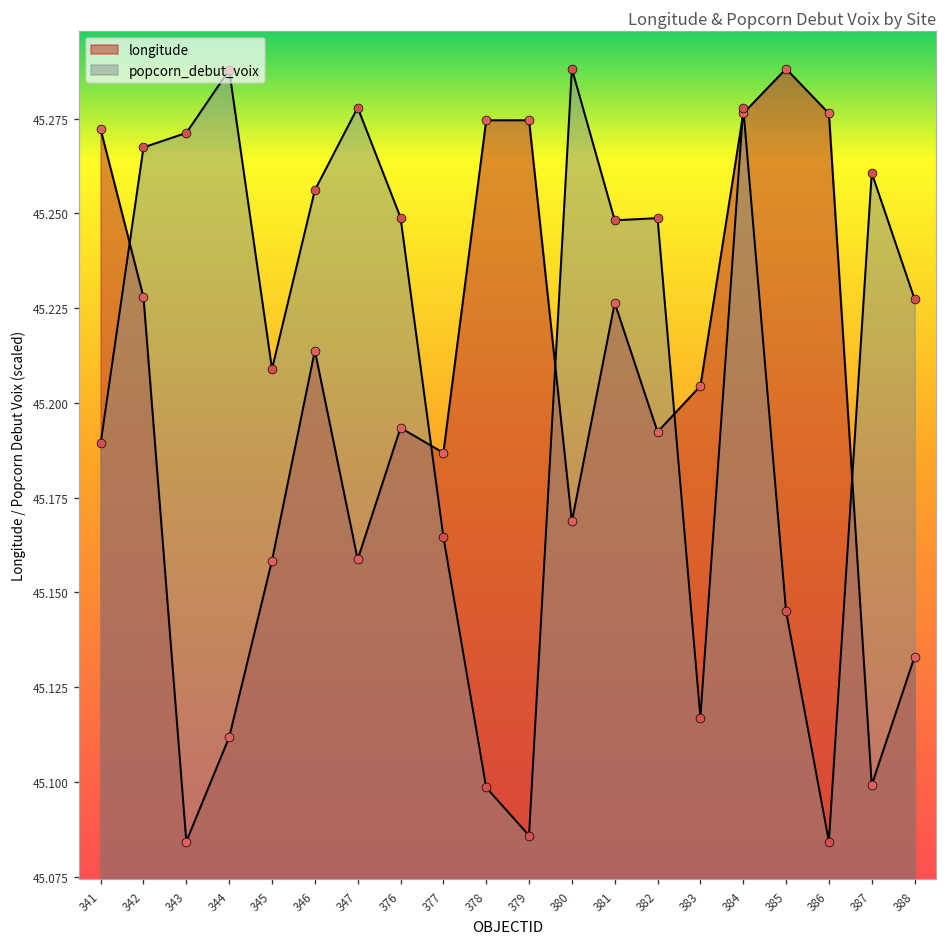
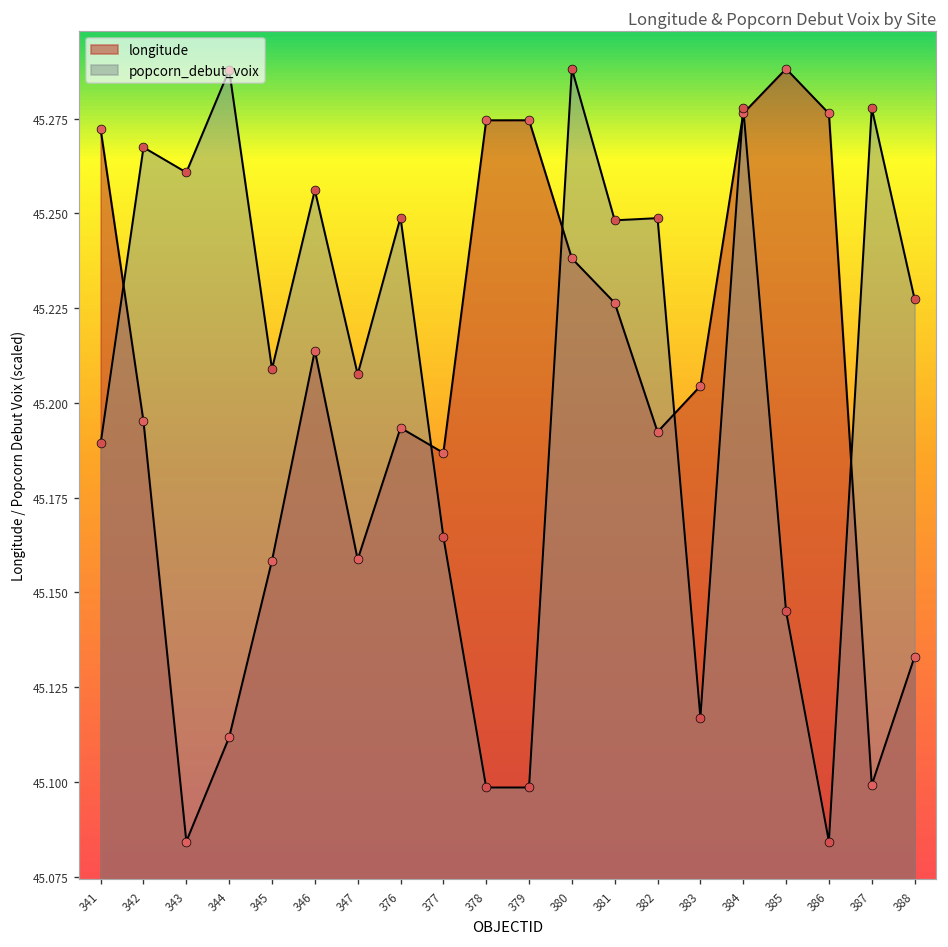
  {
    "longitude": {
      "341": 45.272,
-     "342": 45.228,
+     "342": 45.195,
      "343": 45.084,
      "344": 45.112,
      "345": 45.158,
      "346": 45.214,
      "347": 45.159,
      "376": 45.193,
      "377": 45.187,
      "378": 45.275,
      "379": 45.275,
-     "380": 45.169,
+     "380": 45.238,
      "381": 45.226,
      "382": 45.192,
      "383": 45.204,
      "384": 45.276,
      "385": 45.288,
      "386": 45.276,
      "387": 45.099,
      "388": 45.133
    },
    "popcorn_debut_voix": {
      "341": 45.189,
      "342": 45.267,
-     "343": 45.271,
+     "343": 45.261,
      "345": 45.209,
      "346": 45.256,
-     "347": 45.278,
+     "347": 45.208,
      "376": 45.249,
      "377": 45.165,
      "378": 45.099,
-     "379": 45.086,
+     "379": 45.099,
      "380": 45.288,
      "381": 45.248,
      "382": 45.249,
      "383": 45.117,
      "384": 45.278,
      "385": 45.145,
      "386": 45.084,
-     "387": 45.261,
+     "387": 45.278,
      "388": 45.227
    }
  }
